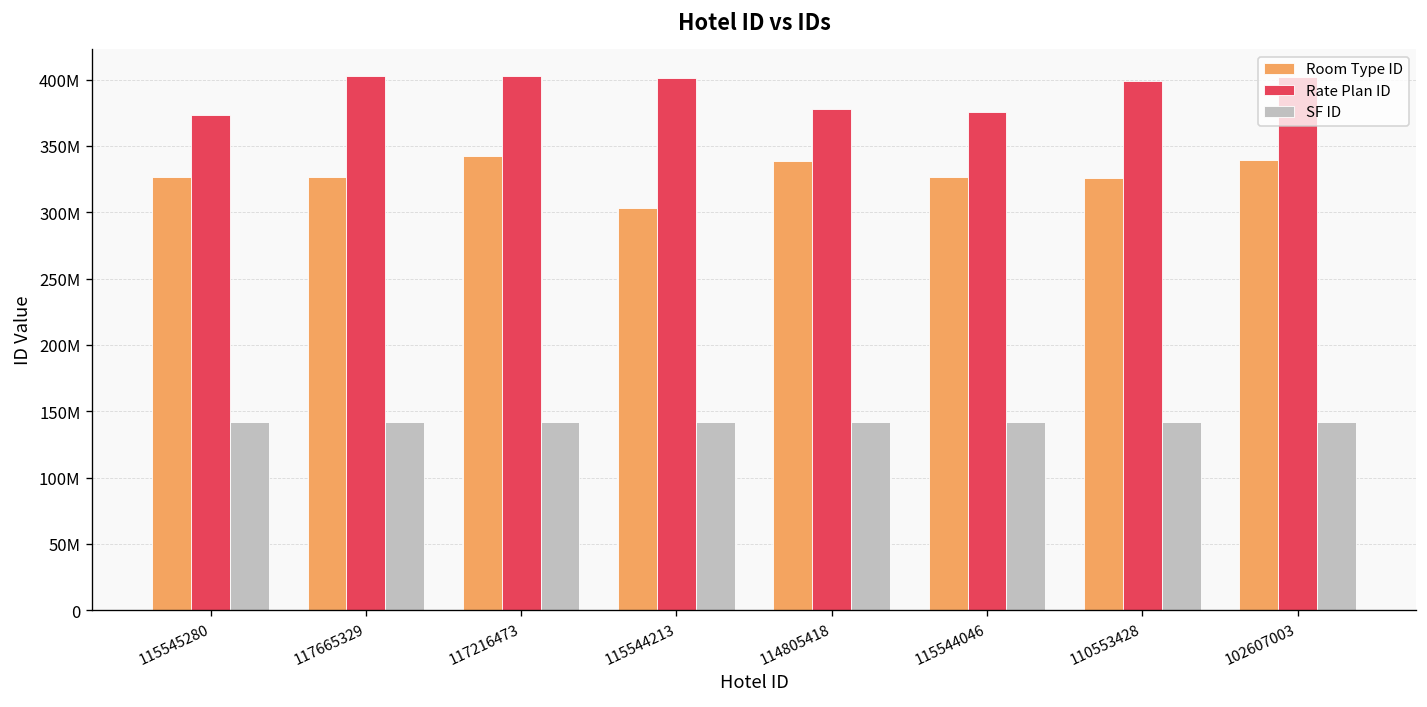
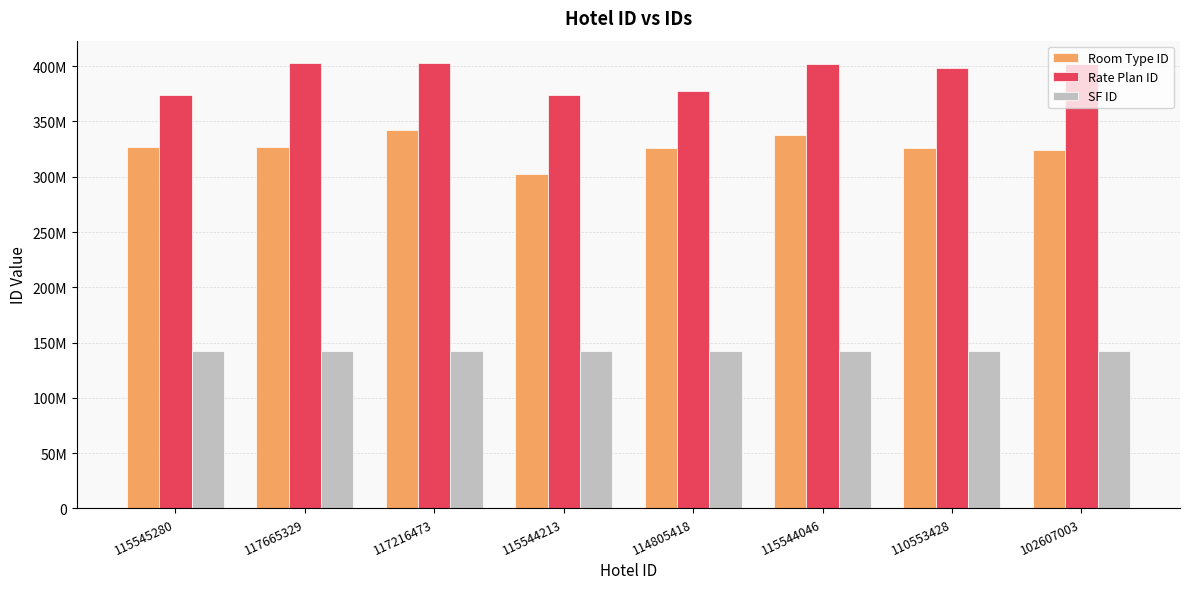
  {
    "Room Type ID": {
      "115545280": 327000000,
      "117665329": 327000000,
      "117216473": 342000000,
      "115544213": 303000000,
-     "114805418": 339000000,
-     "115544046": 327000000,
+     "114805418": 326000000,
+     "115544046": 338000000,
      "110553428": 326000000,
-     "102607003": 339000000
+     "102607003": 324000000
    },
    "Rate Plan ID": {
      "115545280": 374000000,
      "117665329": 403000000,
      "117216473": 403000000,
-     "115544213": 402000000,
+     "115544213": 374000000,
      "114805418": 378000000,
-     "115544046": 375000000,
+     "115544046": 402000000,
      "110553428": 399000000
    },
    "SF ID": {
      "115545280": 142000000,
      "117665329": 142000000,
      "117216473": 142000000,
      "115544213": 142000000,
      "114805418": 142000000,
      "115544046": 142000000,
      "110553428": 142000000,
      "102607003": 142000000
    }
  }
